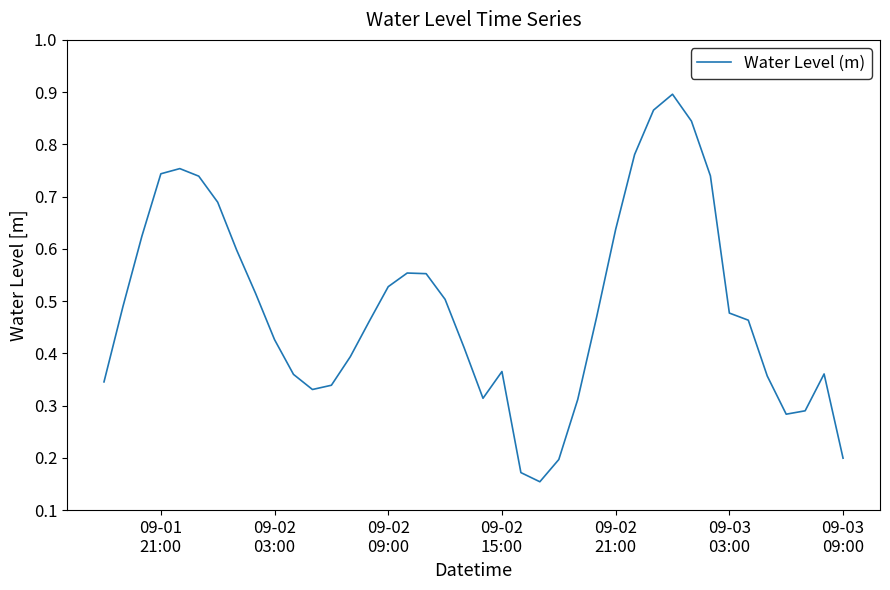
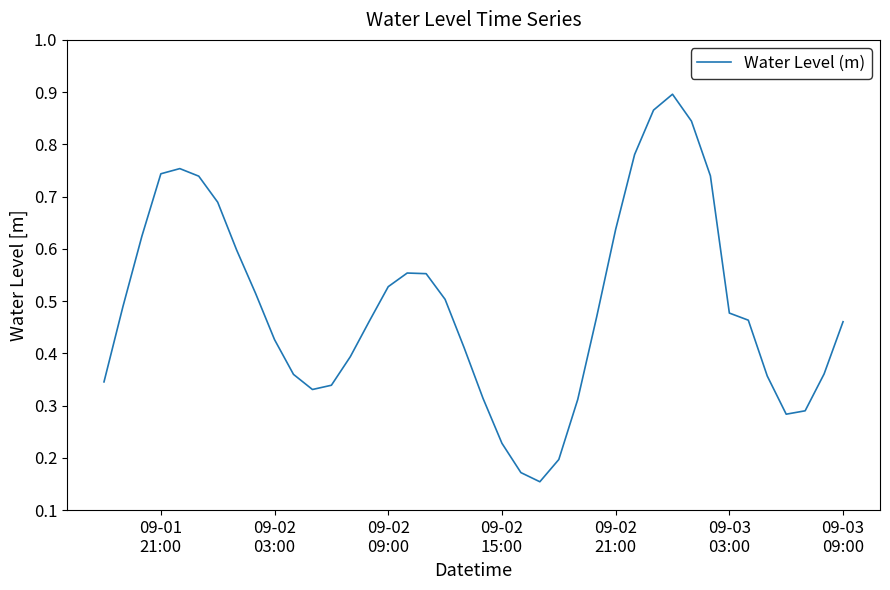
  {
    "09-01 21:00": 0.74,
    "09-02 03:00": 0.43,
    "09-02 09:00": 0.53,
-   "09-02 15:00": 0.37,
+   "09-02 15:00": 0.23,
    "09-02 21:00": 0.64,
    "09-03 03:00": 0.48,
-   "09-03 09:00": 0.20
+   "09-03 09:00": 0.46
  }
